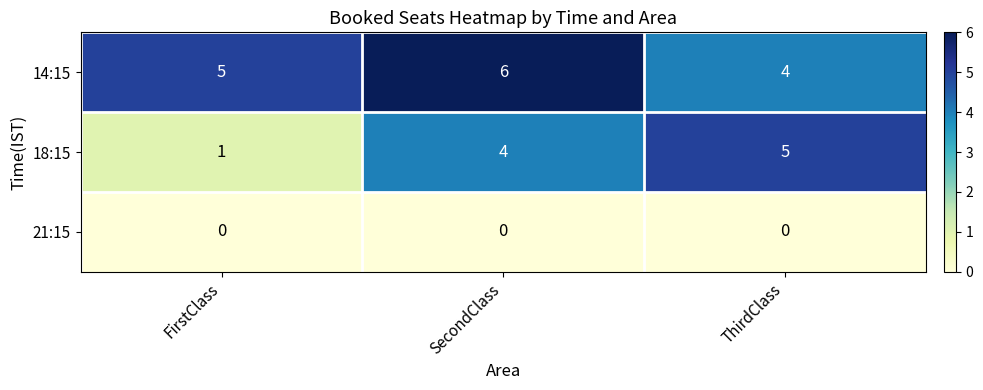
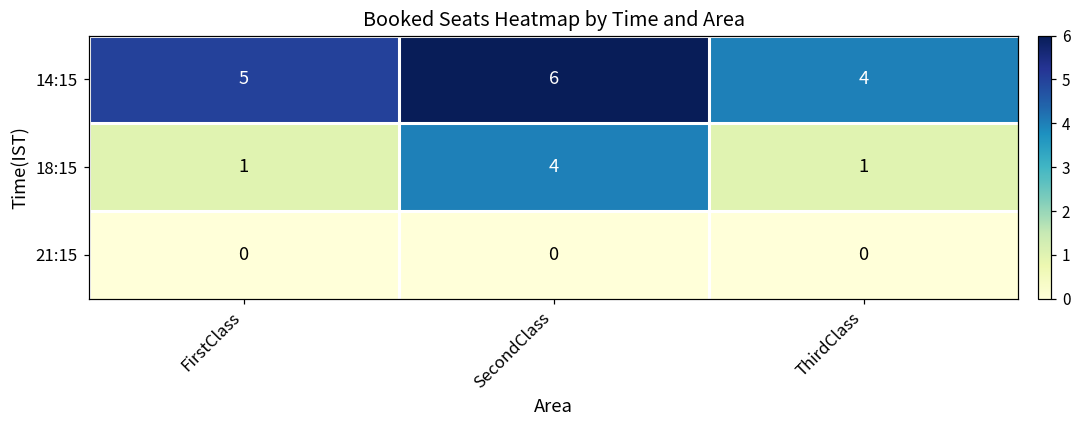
  {
    "14:15": {
      "FirstClass": 5,
      "SecondClass": 6,
      "ThirdClass": 4
    },
    "18:15": {
      "FirstClass": 1,
      "SecondClass": 4,
-     "ThirdClass": 5
+     "ThirdClass": 1
    },
    "21:15": {
      "FirstClass": 0,
      "SecondClass": 0,
      "ThirdClass": 0
    }
  }
